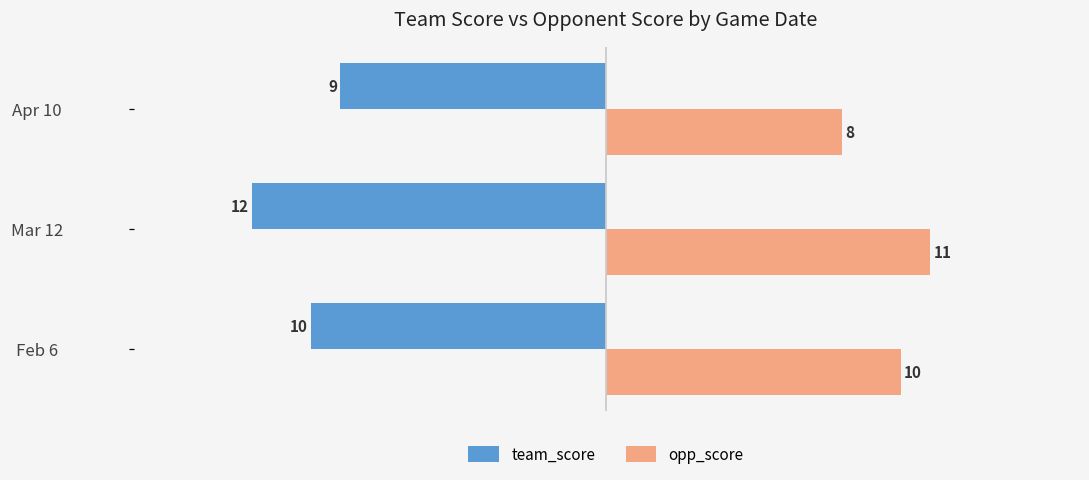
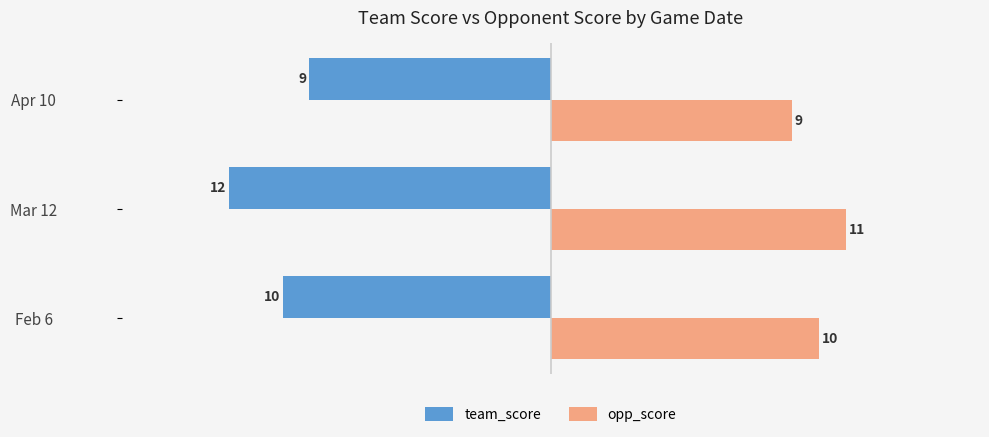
  {
    "opp_score": {
-     "Apr 10": 8,
+     "Apr 10": 9,
      "Mar 12": 11,
      "Feb 6": 10
    }
  }
